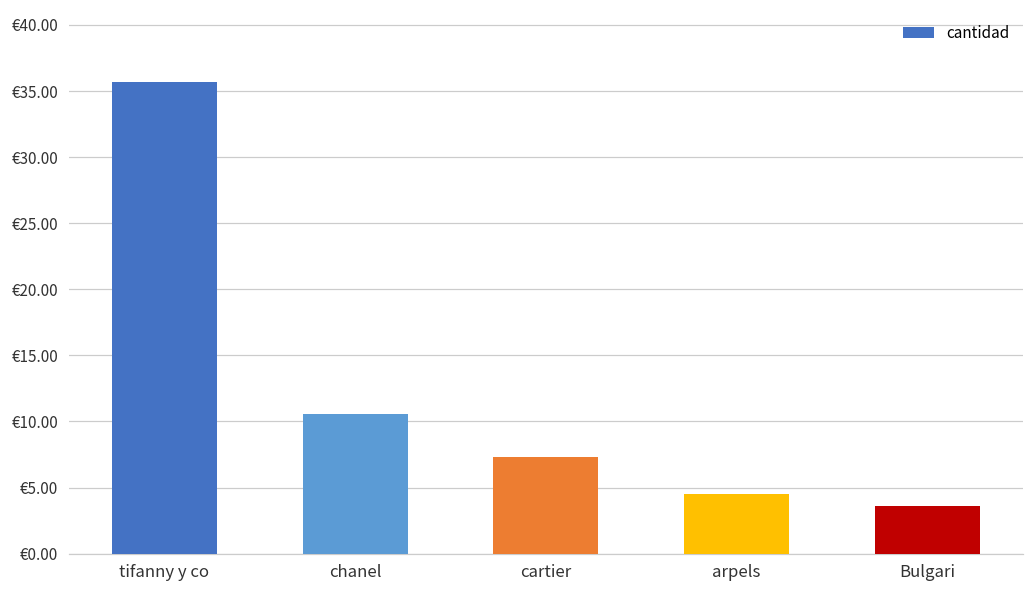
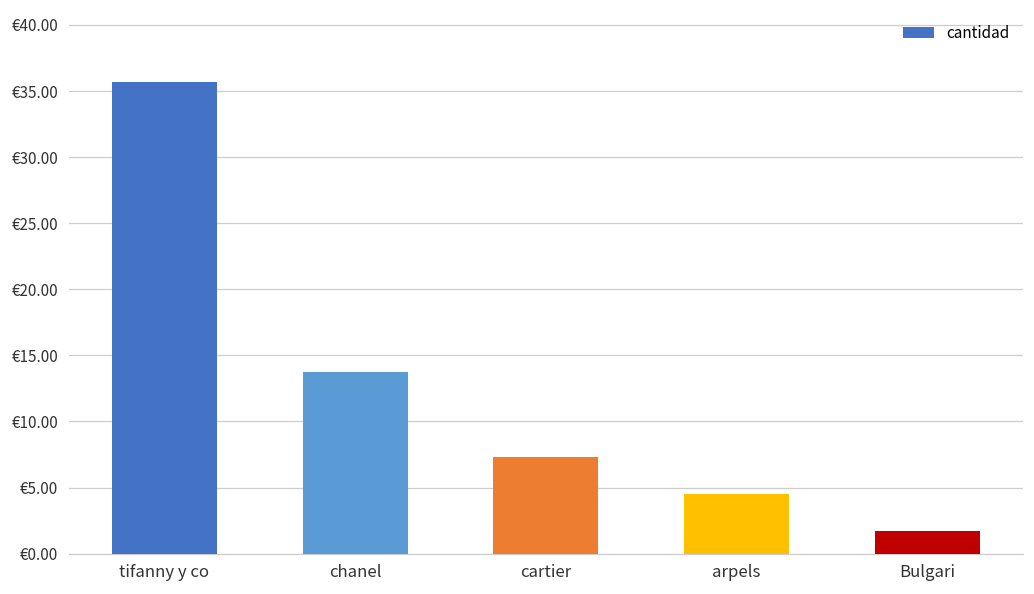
  {
    "tifanny y co": "€35.7",
-   "chanel": "€10.6",
+   "chanel": "€13.7",
    "cartier": "€7.3",
    "arpels": "€4.5",
-   "Bulgari": "€3.6"
+   "Bulgari": "€1.7"
  }
